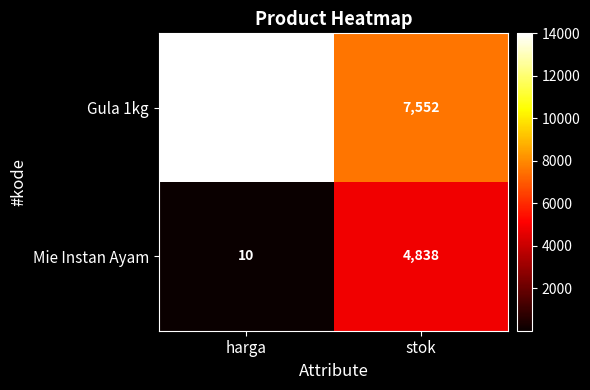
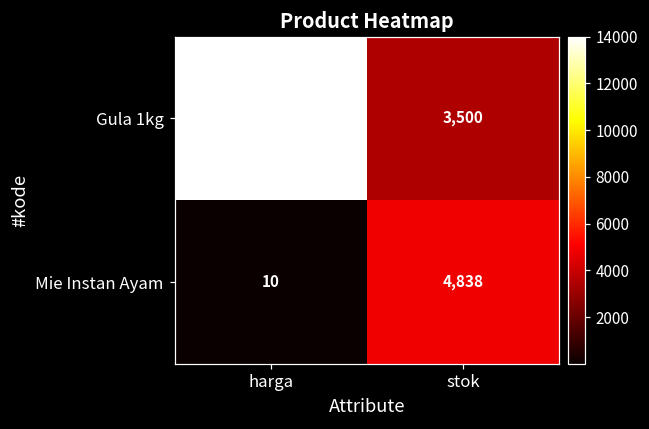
  {
    "Gula 1kg": {
-     "stok": "7,552"
+     "stok": "3,500"
    },
    "Mie Instan Ayam": {
      "harga": "10",
      "stok": "4,838"
    }
  }
